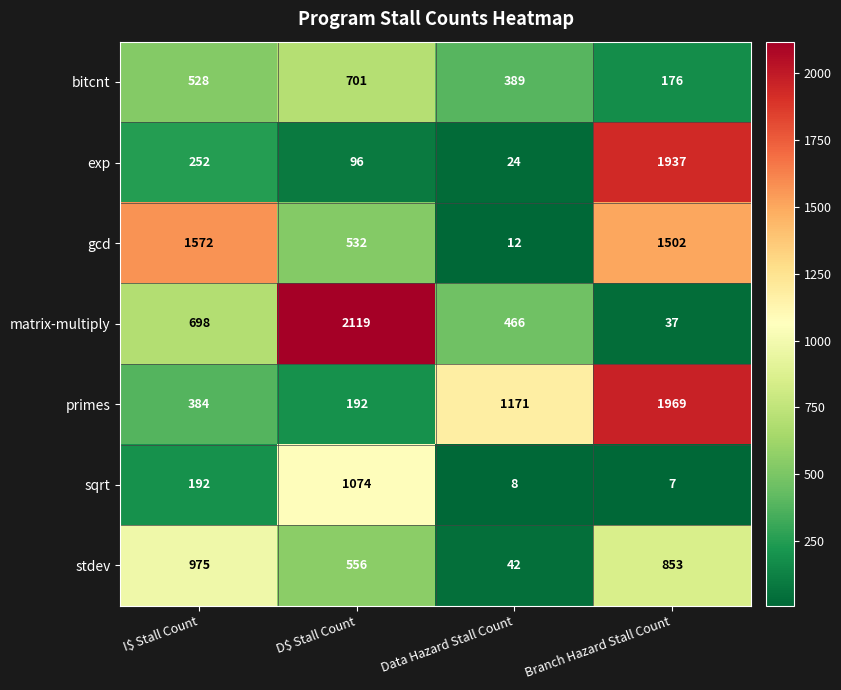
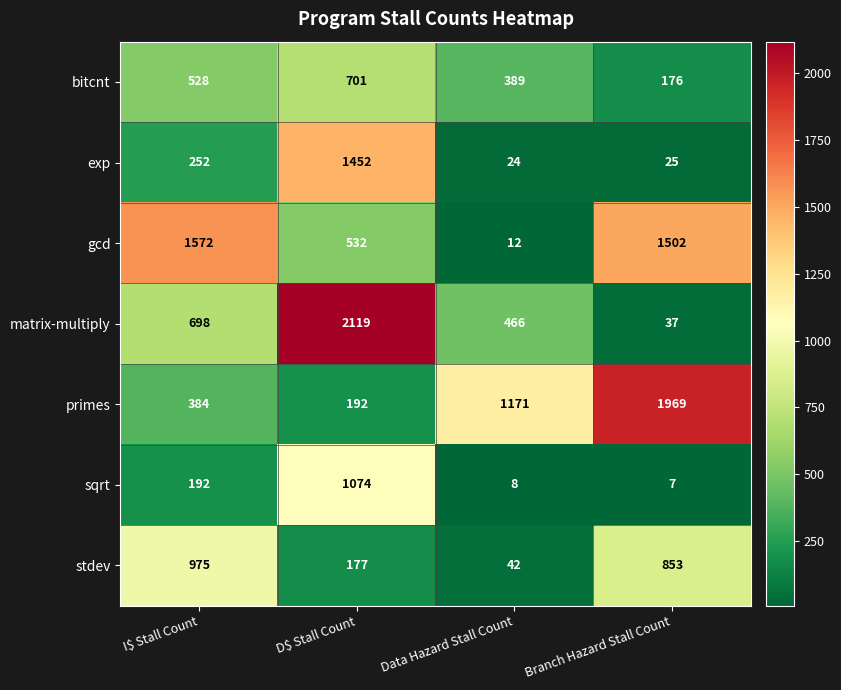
  {
    "bitcnt": {
      "I$ Stall Count": 528,
      "D$ Stall Count": 701,
      "Data Hazard Stall Count": 389,
      "Branch Hazard Stall Count": 176
    },
    "exp": {
      "I$ Stall Count": 252,
-     "D$ Stall Count": 96,
+     "D$ Stall Count": 1452,
      "Data Hazard Stall Count": 24,
-     "Branch Hazard Stall Count": 1937
+     "Branch Hazard Stall Count": 25
    },
    "gcd": {
      "I$ Stall Count": 1572,
      "D$ Stall Count": 532,
      "Data Hazard Stall Count": 12,
      "Branch Hazard Stall Count": 1502
    },
    "matrix-multiply": {
      "I$ Stall Count": 698,
      "D$ Stall Count": 2119,
      "Data Hazard Stall Count": 466,
      "Branch Hazard Stall Count": 37
    },
    "primes": {
      "I$ Stall Count": 384,
      "D$ Stall Count": 192,
      "Data Hazard Stall Count": 1171,
      "Branch Hazard Stall Count": 1969
    },
    "sqrt": {
      "I$ Stall Count": 192,
      "D$ Stall Count": 1074,
      "Data Hazard Stall Count": 8,
      "Branch Hazard Stall Count": 7
    },
    "stdev": {
      "I$ Stall Count": 975,
-     "D$ Stall Count": 556,
+     "D$ Stall Count": 177,
      "Data Hazard Stall Count": 42,
      "Branch Hazard Stall Count": 853
    }
  }
